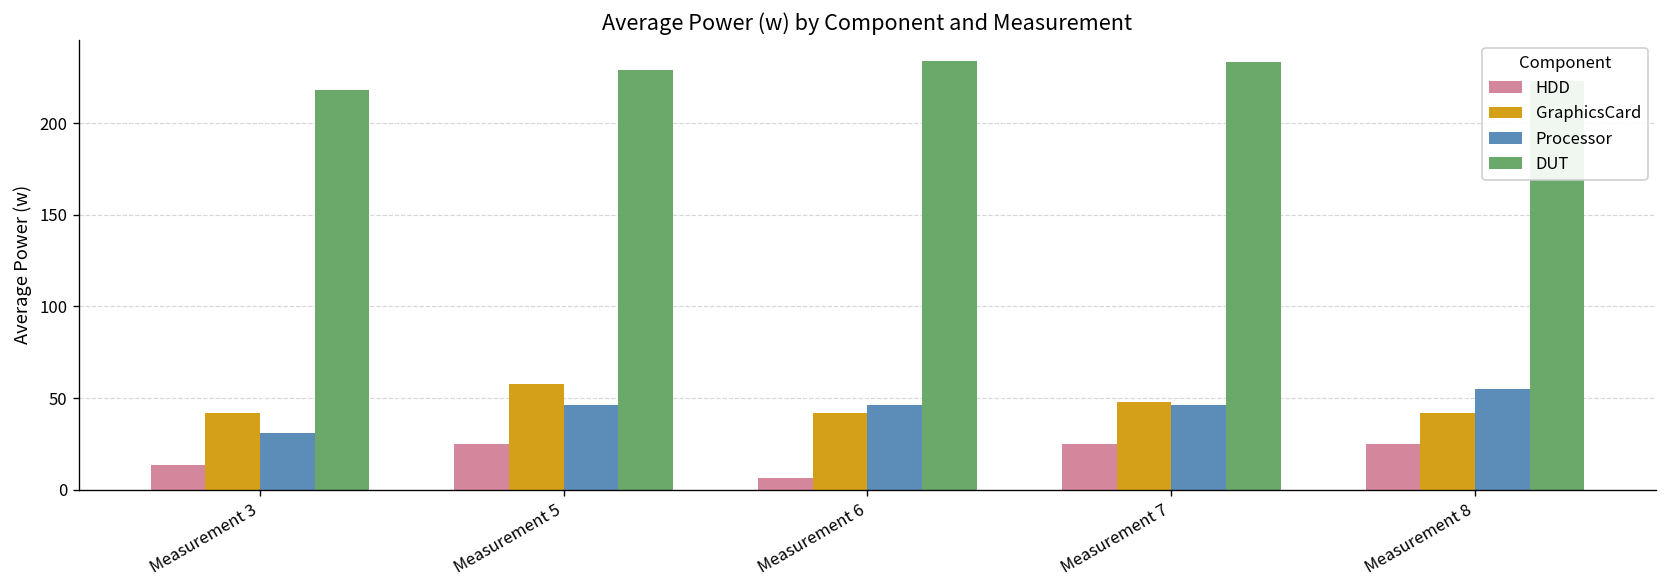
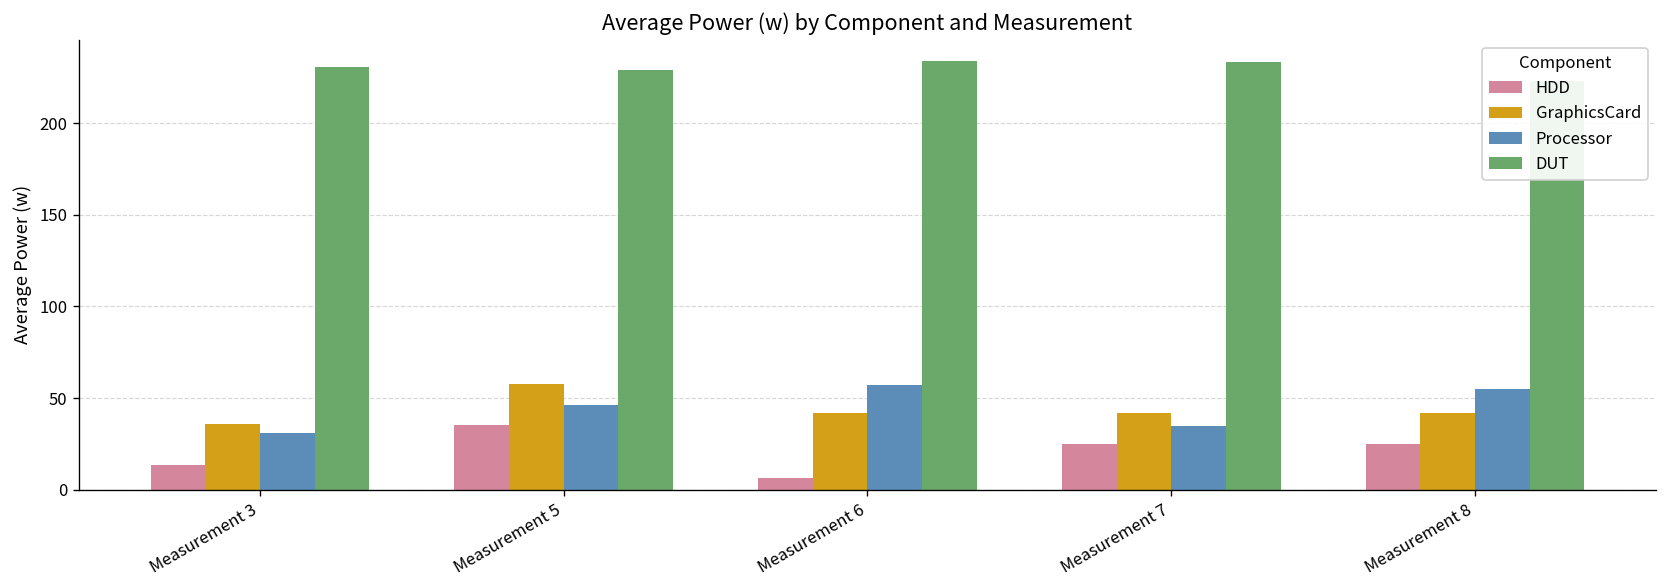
  {
    "HDD": {
      "Measurement 3": 13,
-     "Measurement 5": 25,
+     "Measurement 5": 35,
      "Measurement 6": 7,
      "Measurement 7": 25,
      "Measurement 8": 25
    },
    "GraphicsCard": {
-     "Measurement 3": 42,
+     "Measurement 3": 36,
      "Measurement 5": 57,
      "Measurement 6": 42,
-     "Measurement 7": 48,
+     "Measurement 7": 42,
      "Measurement 8": 42
    },
    "Processor": {
      "Measurement 3": 31,
      "Measurement 5": 46,
-     "Measurement 6": 46,
-     "Measurement 7": 46,
+     "Measurement 6": 57,
+     "Measurement 7": 35,
      "Measurement 8": 55
    },
    "DUT": {
-     "Measurement 3": 218,
+     "Measurement 3": 231,
      "Measurement 5": 229,
      "Measurement 6": 234,
      "Measurement 7": 234
    }
  }
